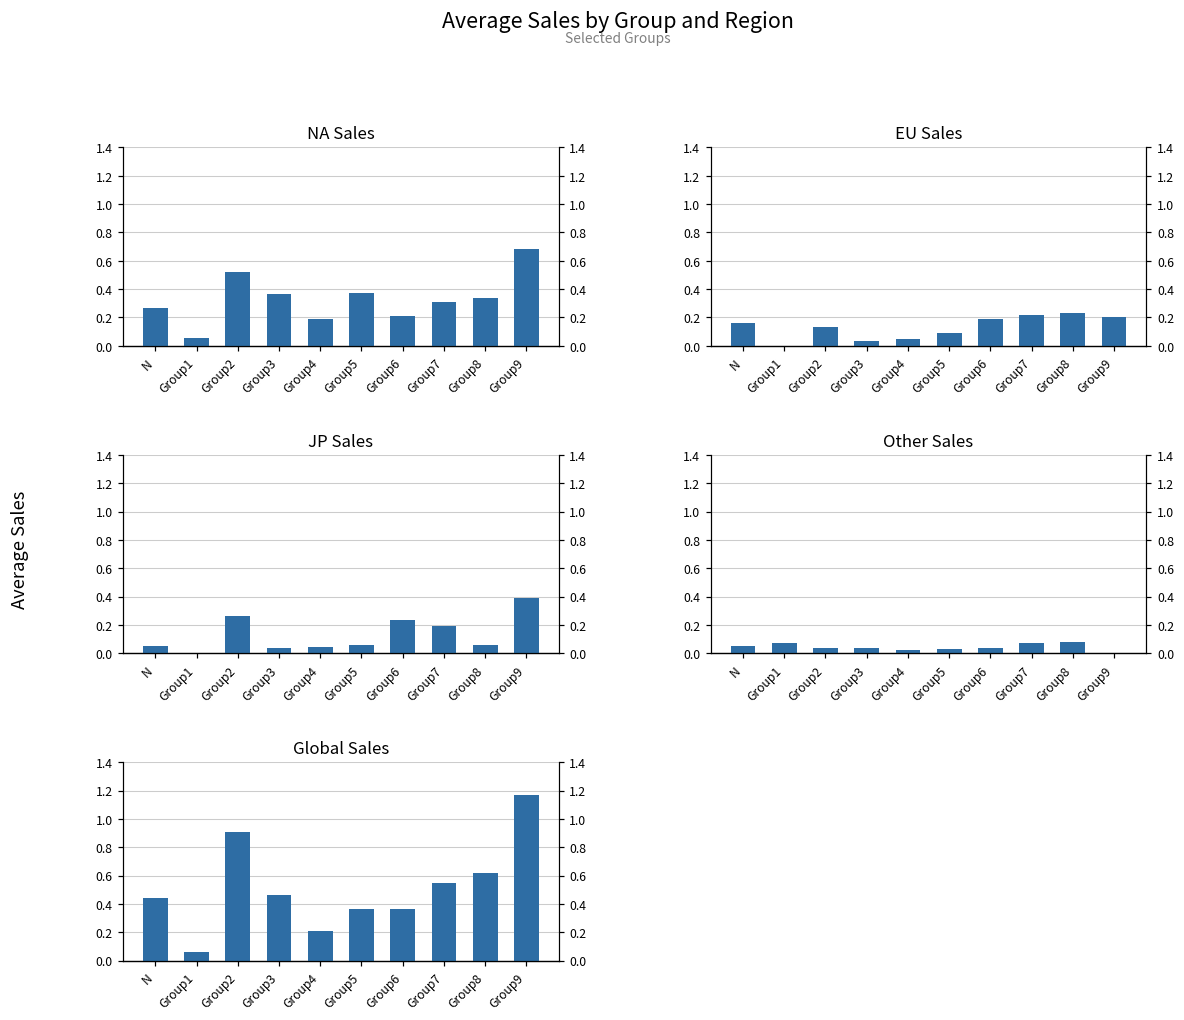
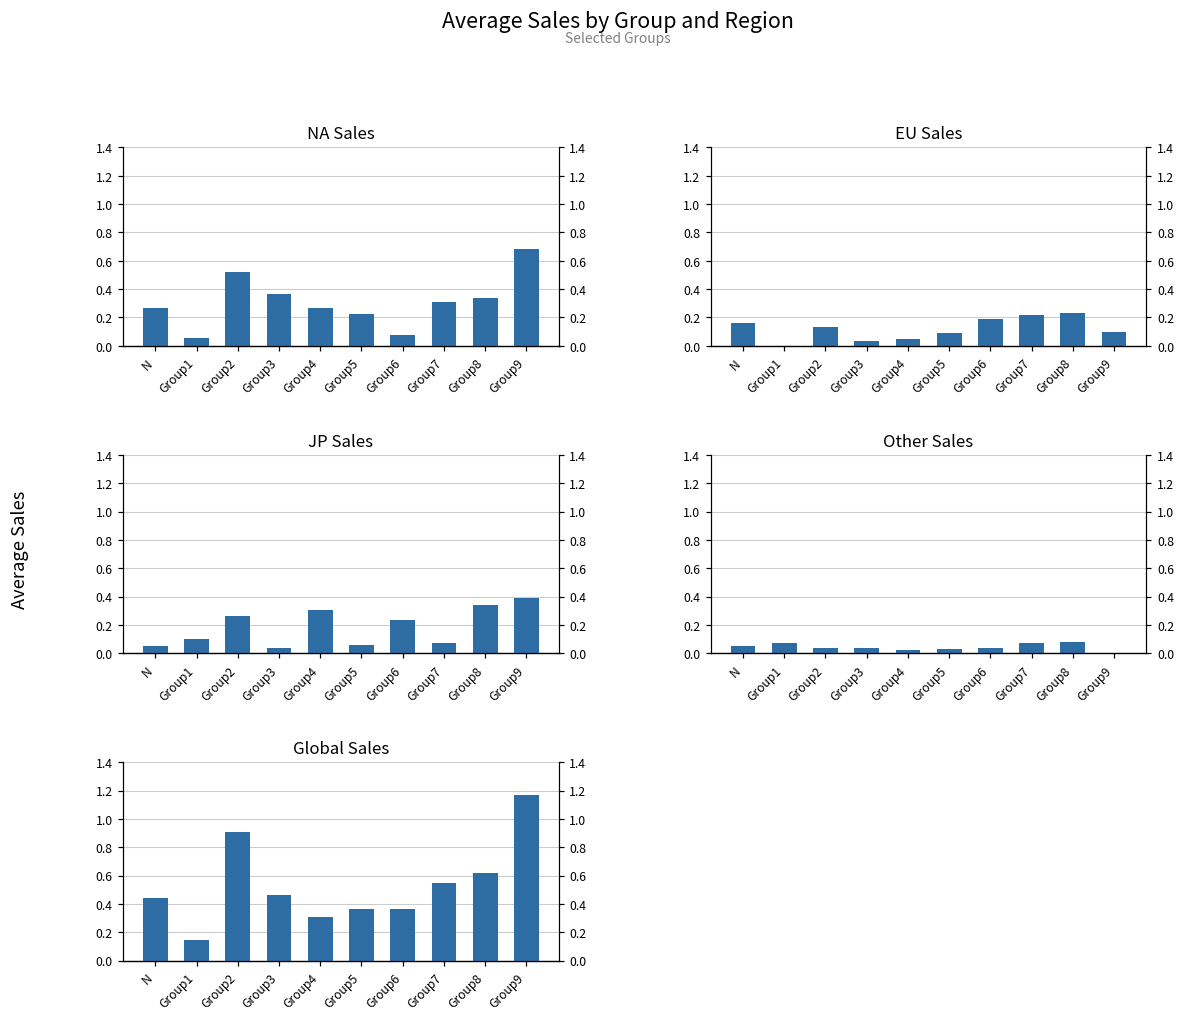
  {
    "NA Sales": {
      "N": 0.27,
      "Group1": 0.05,
      "Group2": 0.52,
      "Group3": 0.36,
-     "Group4": 0.19,
-     "Group5": 0.37,
-     "Group6": 0.21,
+     "Group4": 0.27,
+     "Group5": 0.22,
+     "Group6": 0.08,
      "Group7": 0.31,
      "Group8": 0.34,
      "Group9": 0.68
    },
    "EU Sales": {
      "N": 0.16,
      "Group1": 0.0,
      "Group2": 0.13,
      "Group3": 0.03,
      "Group4": 0.05,
      "Group5": 0.1,
      "Group6": 0.2,
      "Group7": 0.22,
      "Group8": 0.23,
-     "Group9": 0.2
+     "Group9": 0.1
    },
    "JP Sales": {
      "N": 0.05,
-     "Group1": 0.0,
+     "Group1": 0.1,
      "Group2": 0.26,
      "Group3": 0.04,
-     "Group4": 0.04,
+     "Group4": 0.31,
      "Group5": 0.05,
      "Group6": 0.23,
-     "Group7": 0.19,
-     "Group8": 0.06,
+     "Group7": 0.07,
+     "Group8": 0.34,
      "Group9": 0.39
    },
    "Other Sales": {
      "N": 0.05,
      "Group1": 0.07,
      "Group2": 0.04,
      "Group3": 0.03,
      "Group4": 0.02,
      "Group5": 0.03,
      "Group6": 0.03,
      "Group7": 0.07,
      "Group8": 0.08,
      "Group9": 0.00
    },
    "Global Sales": {
      "N": 0.45,
-     "Group1": 0.06,
+     "Group1": 0.15,
      "Group2": 0.91,
      "Group3": 0.47,
-     "Group4": 0.21,
+     "Group4": 0.31,
      "Group5": 0.37,
      "Group6": 0.36,
      "Group7": 0.55,
      "Group8": 0.62,
      "Group9": 1.17
    }
  }
